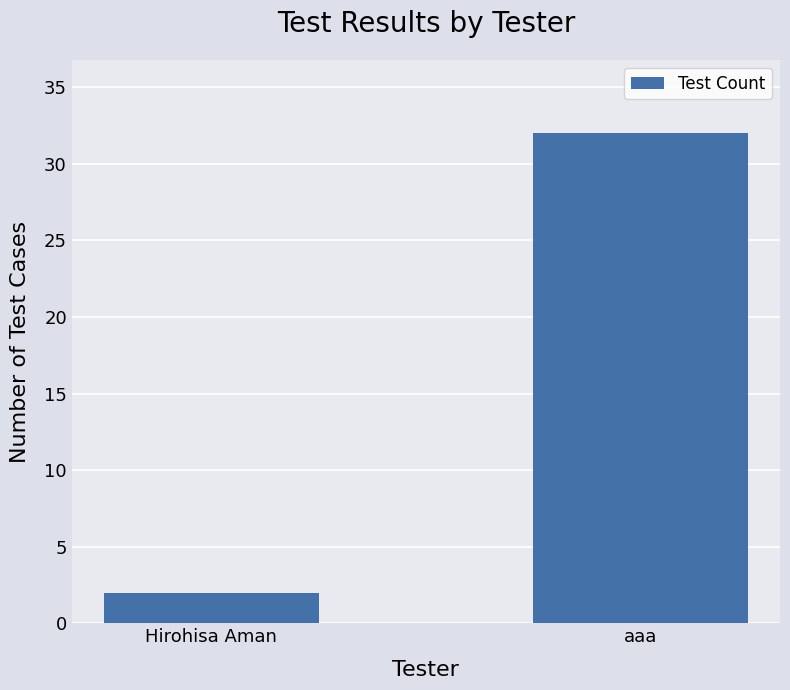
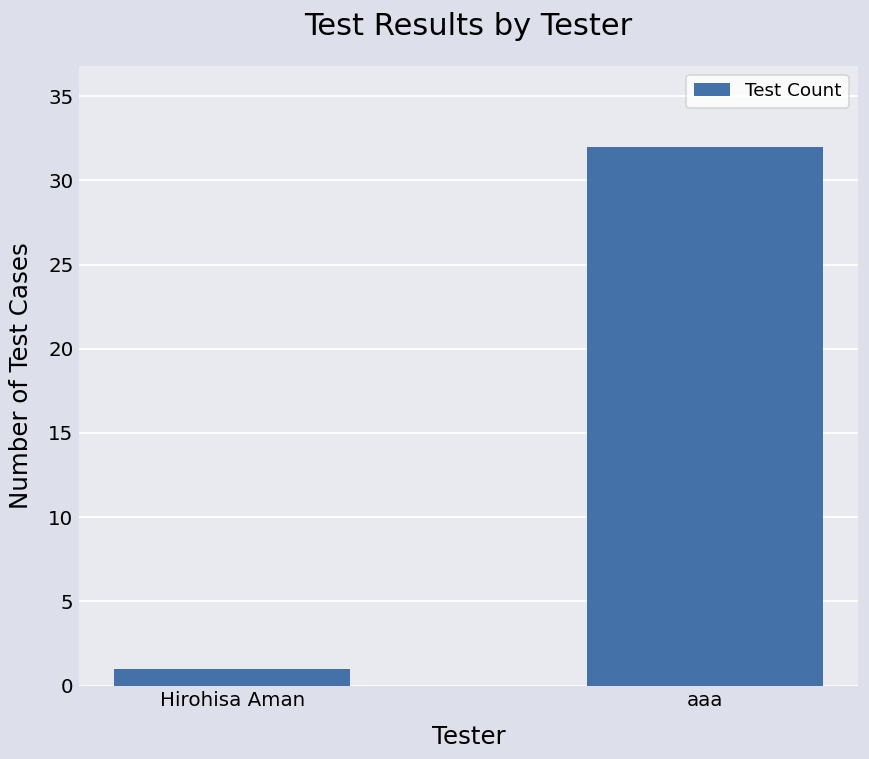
  {
-   "Hirohisa Aman": 2,
+   "Hirohisa Aman": 1,
    "aaa": 32
  }
